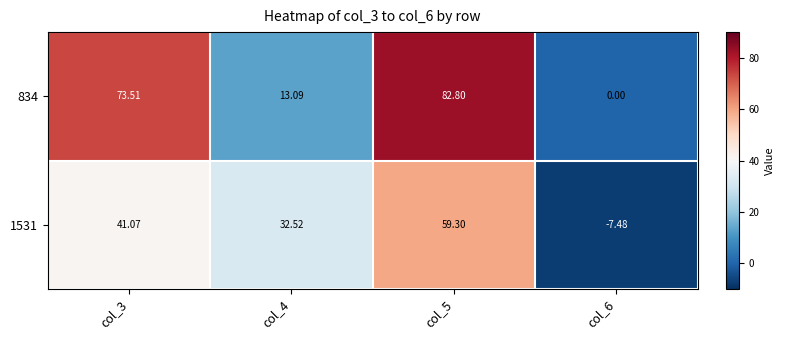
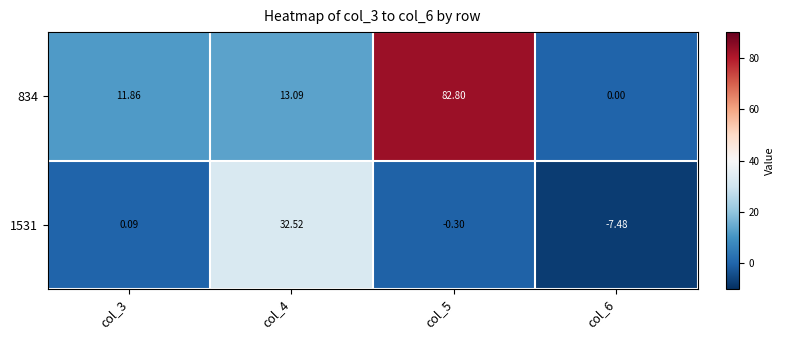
  {
    "834": {
-     "col_3": 73.51,
+     "col_3": 11.86,
      "col_4": 13.09,
      "col_5": 82.80,
      "col_6": 0.00
    },
    "1531": {
-     "col_3": 41.07,
+     "col_3": 0.09,
      "col_4": 32.52,
-     "col_5": 59.30,
+     "col_5": -0.30,
      "col_6": -7.48
    }
  }
